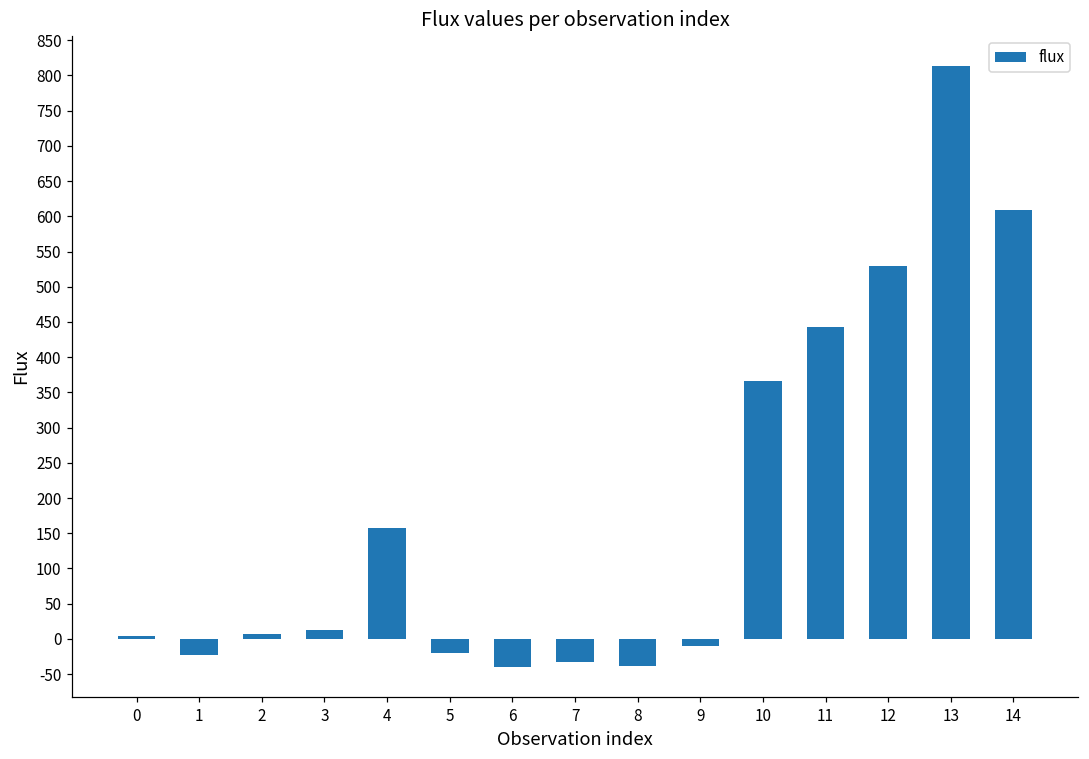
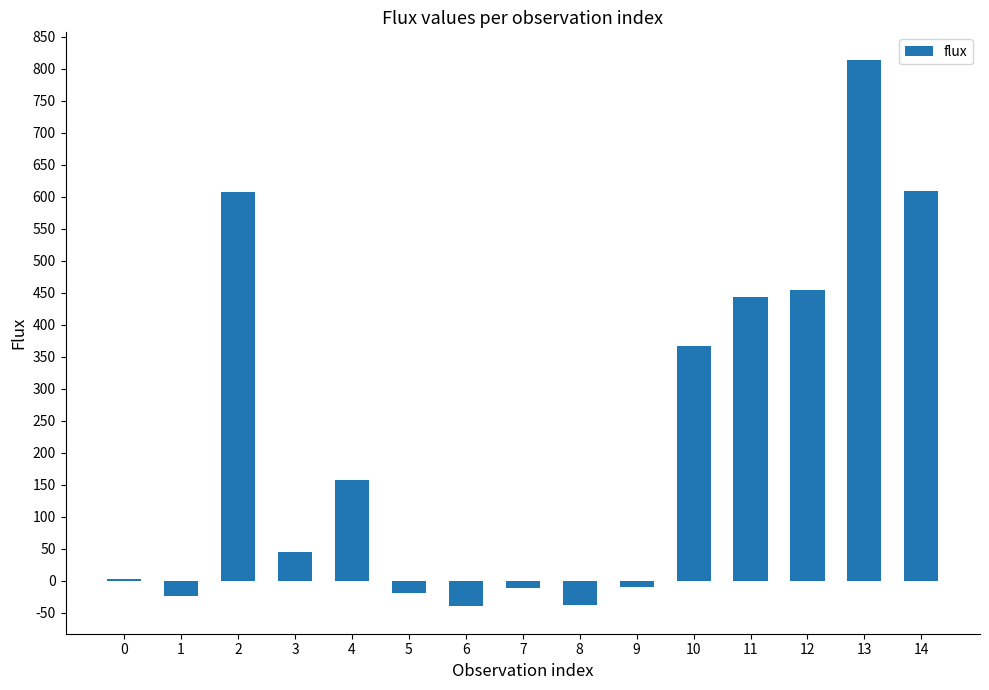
  {
    "1": -20,
-   "2": 10,
-   "3": 10,
+   "2": 610,
+   "3": 40,
    "4": 160,
    "5": -20,
    "6": -40,
-   "7": -30,
+   "7": -10,
    "8": -40,
    "9": -10,
    "10": 370,
    "11": 440,
-   "12": 530,
+   "12": 450,
    "13": 810,
    "14": 610
  }
